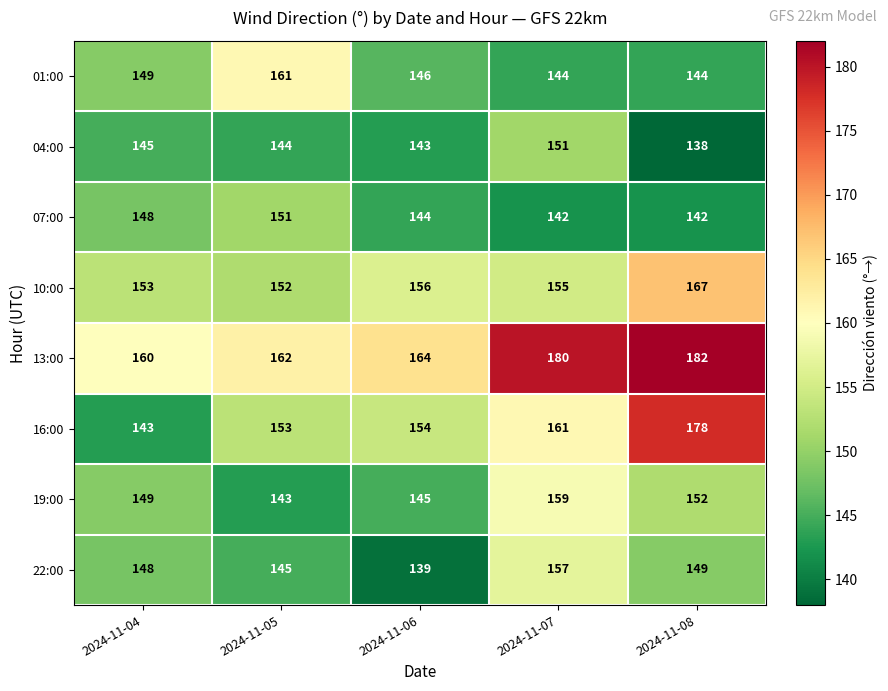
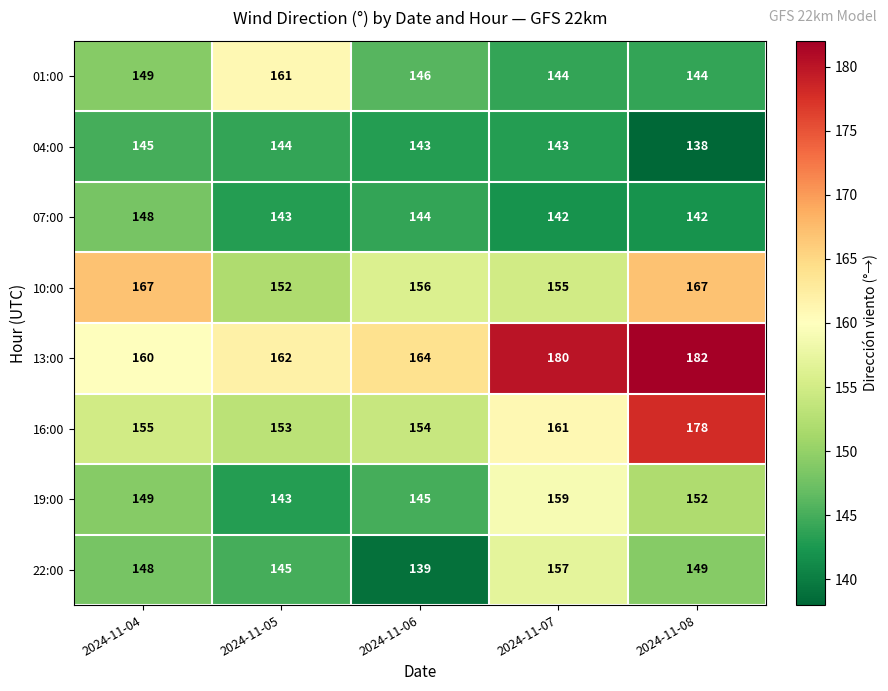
  {
    "01:00": {
      "2024-11-04": 149,
      "2024-11-05": 161,
      "2024-11-06": 146,
      "2024-11-07": 144,
      "2024-11-08": 144
    },
    "04:00": {
      "2024-11-04": 145,
      "2024-11-05": 144,
      "2024-11-06": 143,
-     "2024-11-07": 151,
+     "2024-11-07": 143,
      "2024-11-08": 138
    },
    "07:00": {
      "2024-11-04": 148,
-     "2024-11-05": 151,
+     "2024-11-05": 143,
      "2024-11-06": 144,
      "2024-11-07": 142,
      "2024-11-08": 142
    },
    "10:00": {
-     "2024-11-04": 153,
+     "2024-11-04": 167,
      "2024-11-05": 152,
      "2024-11-06": 156,
      "2024-11-07": 155,
      "2024-11-08": 167
    },
    "13:00": {
      "2024-11-04": 160,
      "2024-11-05": 162,
      "2024-11-06": 164,
      "2024-11-07": 180,
      "2024-11-08": 182
    },
    "16:00": {
-     "2024-11-04": 143,
+     "2024-11-04": 155,
      "2024-11-05": 153,
      "2024-11-06": 154,
      "2024-11-07": 161,
      "2024-11-08": 178
    },
    "19:00": {
      "2024-11-04": 149,
      "2024-11-05": 143,
      "2024-11-06": 145,
      "2024-11-07": 159,
      "2024-11-08": 152
    },
    "22:00": {
      "2024-11-04": 148,
      "2024-11-05": 145,
      "2024-11-06": 139,
      "2024-11-07": 157,
      "2024-11-08": 149
    }
  }
